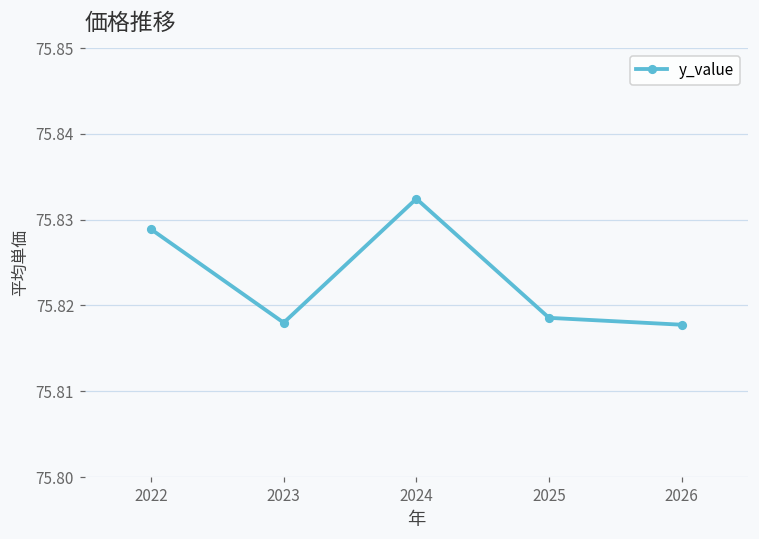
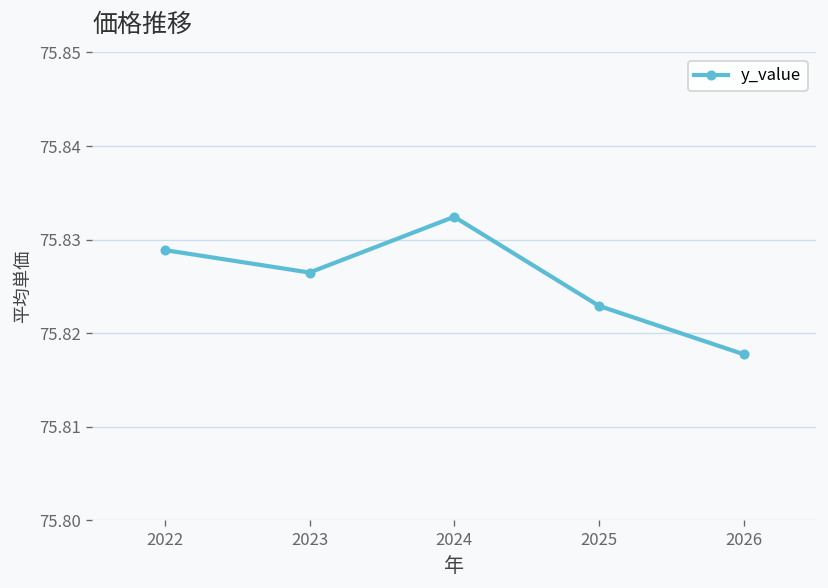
  {
    "2022": 75.829,
-   "2023": 75.818,
+   "2023": 75.826,
    "2024": 75.832,
-   "2025": 75.819,
+   "2025": 75.823,
    "2026": 75.818
  }
